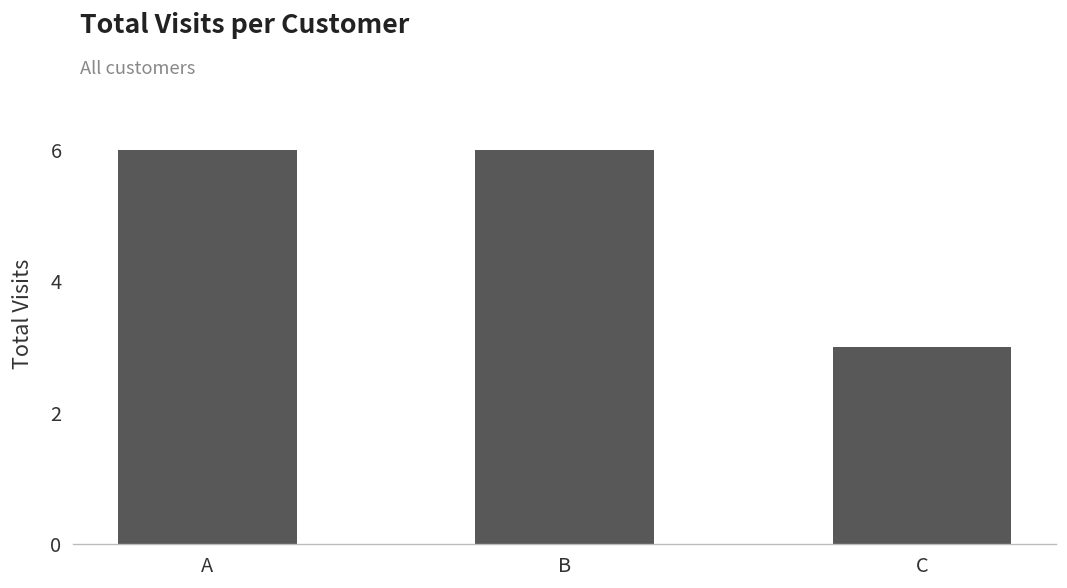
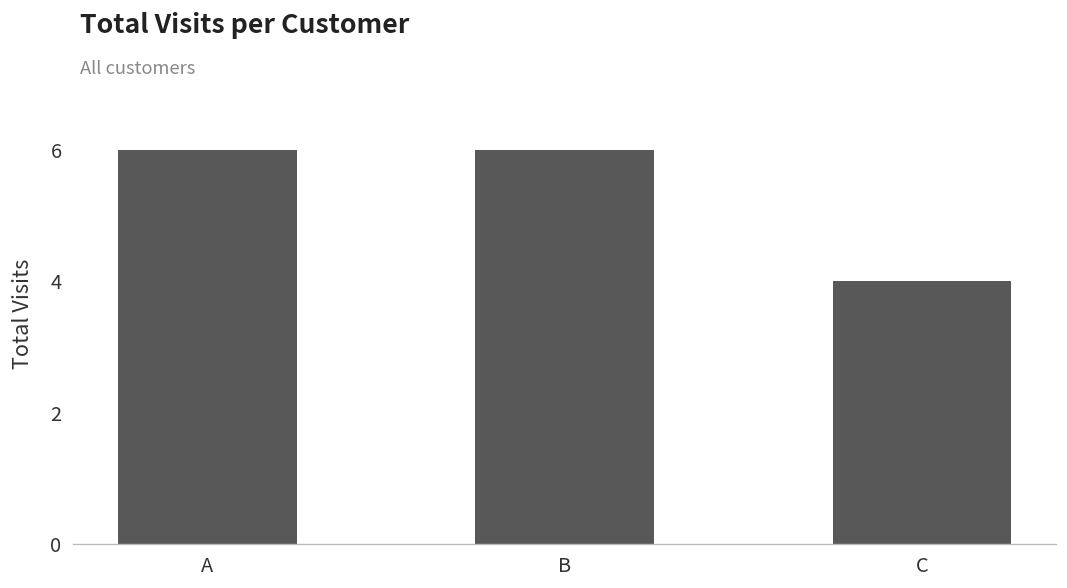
  {
    "A": 6,
    "B": 6,
-   "C": 3
+   "C": 4
  }
